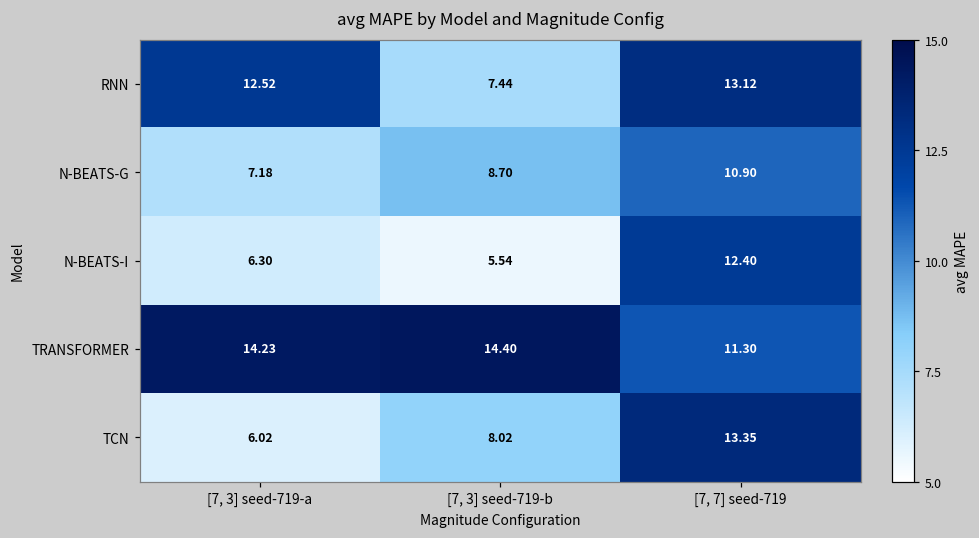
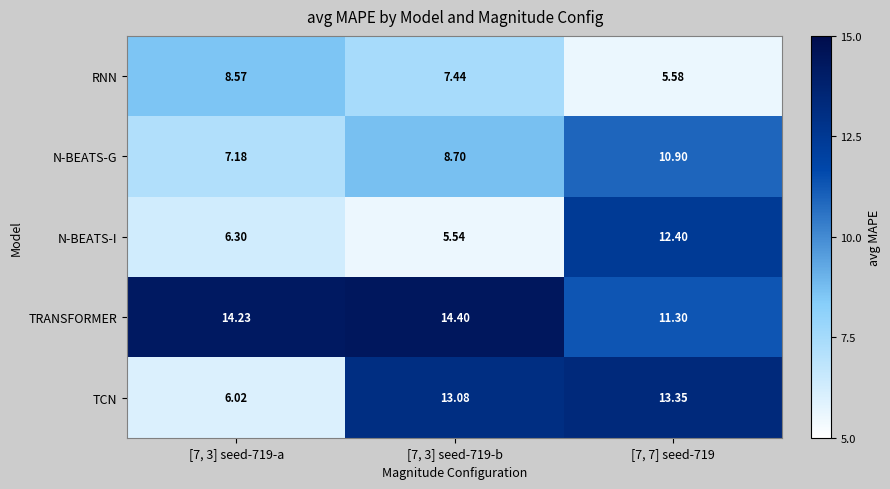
  {
    "RNN": {
-     "[7, 3] seed-719-a": 12.52,
+     "[7, 3] seed-719-a": 8.57,
      "[7, 3] seed-719-b": 7.44,
-     "[7, 7] seed-719": 13.12
+     "[7, 7] seed-719": 5.58
    },
    "N-BEATS-G": {
      "[7, 3] seed-719-a": 7.18,
      "[7, 3] seed-719-b": 8.70,
      "[7, 7] seed-719": 10.90
    },
    "N-BEATS-I": {
      "[7, 3] seed-719-a": 6.30,
      "[7, 3] seed-719-b": 5.54,
      "[7, 7] seed-719": 12.40
    },
    "TRANSFORMER": {
      "[7, 3] seed-719-a": 14.23,
      "[7, 3] seed-719-b": 14.40,
      "[7, 7] seed-719": 11.30
    },
    "TCN": {
      "[7, 3] seed-719-a": 6.02,
-     "[7, 3] seed-719-b": 8.02,
+     "[7, 3] seed-719-b": 13.08,
      "[7, 7] seed-719": 13.35
    }
  }
